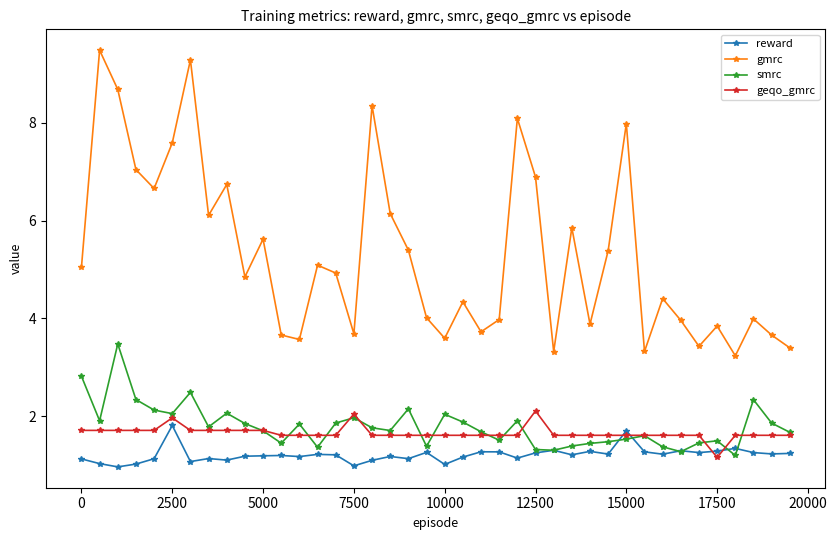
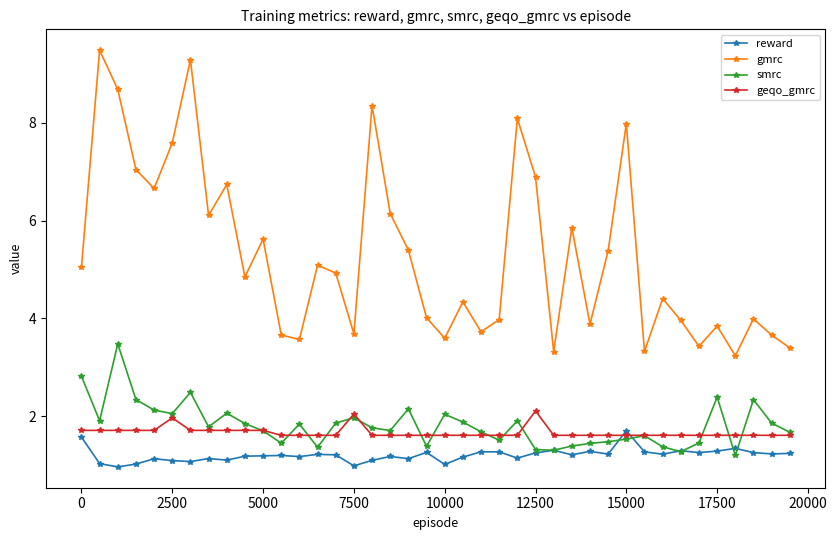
  {
    "reward": {
-     "0": 1.1,
-     "2500": 1.8,
+     "0": 1.6,
+     "2500": 1.1,
      "5000": 1.2,
      "7500": 1.0,
      "10000": 1.0,
      "12500": 1.2,
      "15000": 1.7,
      "17500": 1.3
    },
    "gmrc": {
      "0": 5.0,
      "2500": 7.6,
      "5000": 5.6,
      "7500": 3.7,
      "10000": 3.6,
      "12500": 6.9,
      "15000": 8.0,
      "17500": 3.8
    },
    "smrc": {
      "0": 2.8,
      "2500": 2.0,
      "7500": 2.0,
      "10000": 2.0,
      "12500": 1.3,
      "15000": 1.5,
-     "17500": 1.5
+     "17500": 2.4
    },
    "geqo_gmrc": {
      "0": 1.7,
      "2500": 2.0,
      "7500": 2.0,
      "10000": 1.6,
      "12500": 2.1,
      "15000": 1.6,
-     "17500": 1.2
+     "17500": 1.6
    }
  }
